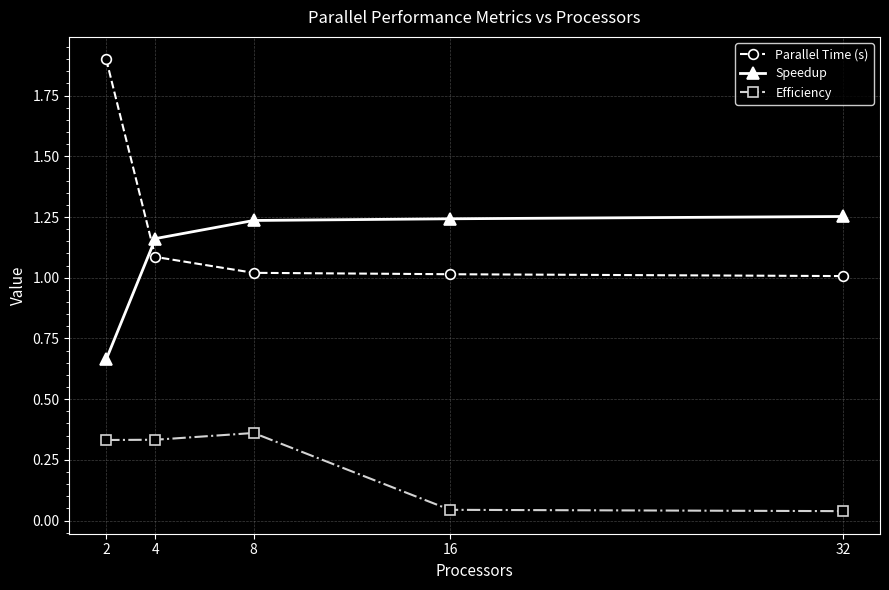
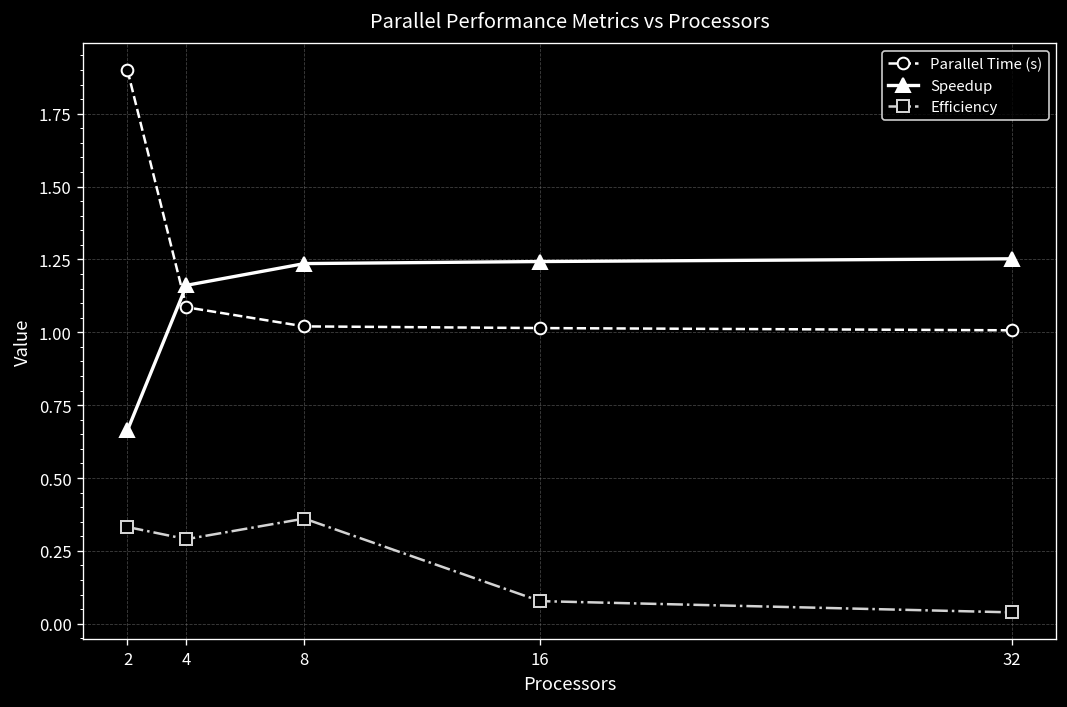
  {
    "Efficiency": {
      "2": 0.33,
-     "4": 0.33,
+     "4": 0.29,
      "8": 0.36,
-     "16": 0.04,
+     "16": 0.08,
      "32": 0.04
    }
  }
